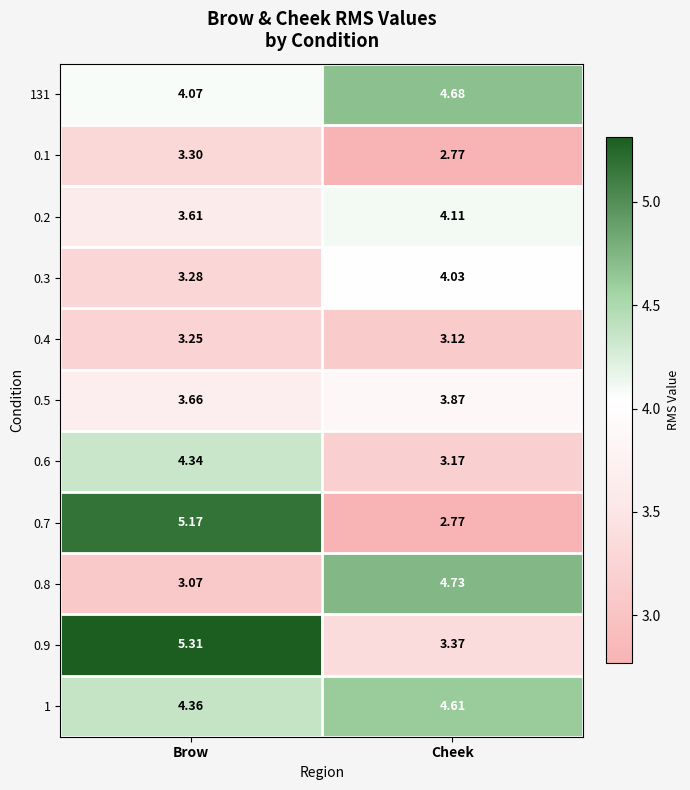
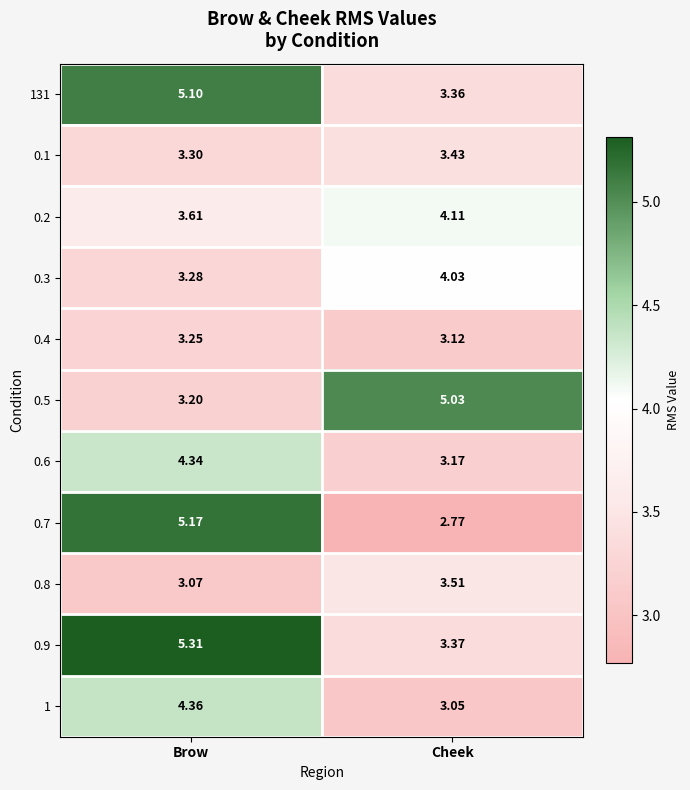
  {
    "131": {
-     "Brow": 4.07,
-     "Cheek": 4.68
+     "Brow": 5.10,
+     "Cheek": 3.36
    },
    "0.1": {
      "Brow": 3.30,
-     "Cheek": 2.77
+     "Cheek": 3.43
    },
    "0.2": {
      "Brow": 3.61,
      "Cheek": 4.11
    },
    "0.3": {
      "Brow": 3.28,
      "Cheek": 4.03
    },
    "0.4": {
      "Brow": 3.25,
      "Cheek": 3.12
    },
    "0.5": {
-     "Brow": 3.66,
-     "Cheek": 3.87
+     "Brow": 3.20,
+     "Cheek": 5.03
    },
    "0.6": {
      "Brow": 4.34,
      "Cheek": 3.17
    },
    "0.7": {
      "Brow": 5.17,
      "Cheek": 2.77
    },
    "0.8": {
      "Brow": 3.07,
-     "Cheek": 4.73
+     "Cheek": 3.51
    },
    "0.9": {
      "Brow": 5.31,
      "Cheek": 3.37
    },
    "1": {
      "Brow": 4.36,
-     "Cheek": 4.61
+     "Cheek": 3.05
    }
  }
